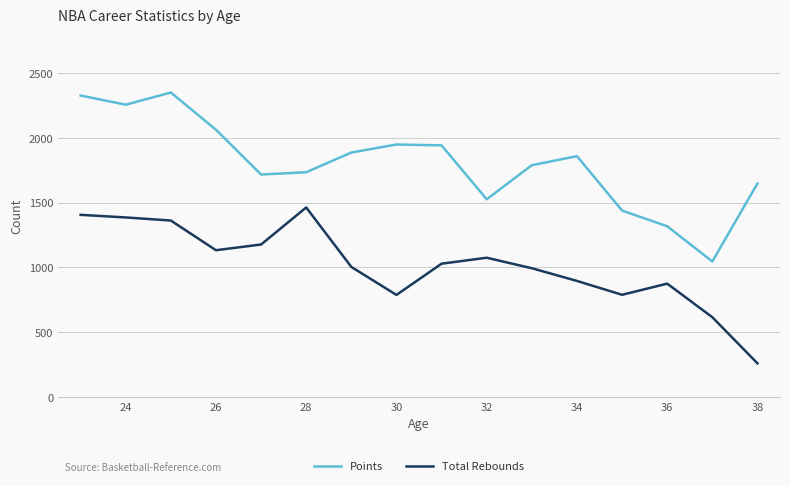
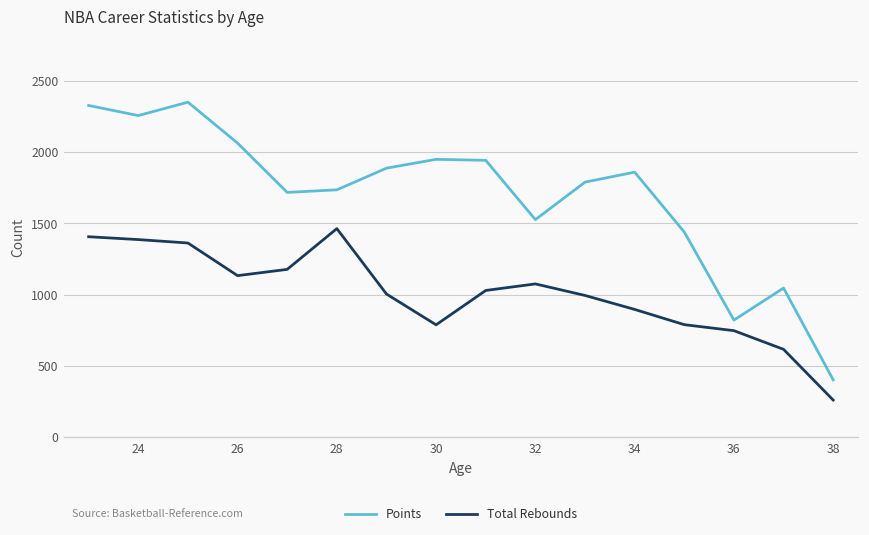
  {
    "Points": {
      "24": 2260,
      "26": 2060,
      "28": 1740,
      "30": 1950,
      "32": 1530,
      "34": 1860,
-     "36": 1320,
-     "38": 1650
+     "36": 820,
+     "38": 400
    },
    "Total Rebounds": {
      "24": 1390,
      "26": 1130,
      "28": 1460,
      "30": 790,
      "32": 1080,
      "34": 900,
-     "36": 880,
+     "36": 750,
      "38": 260
    }
  }
